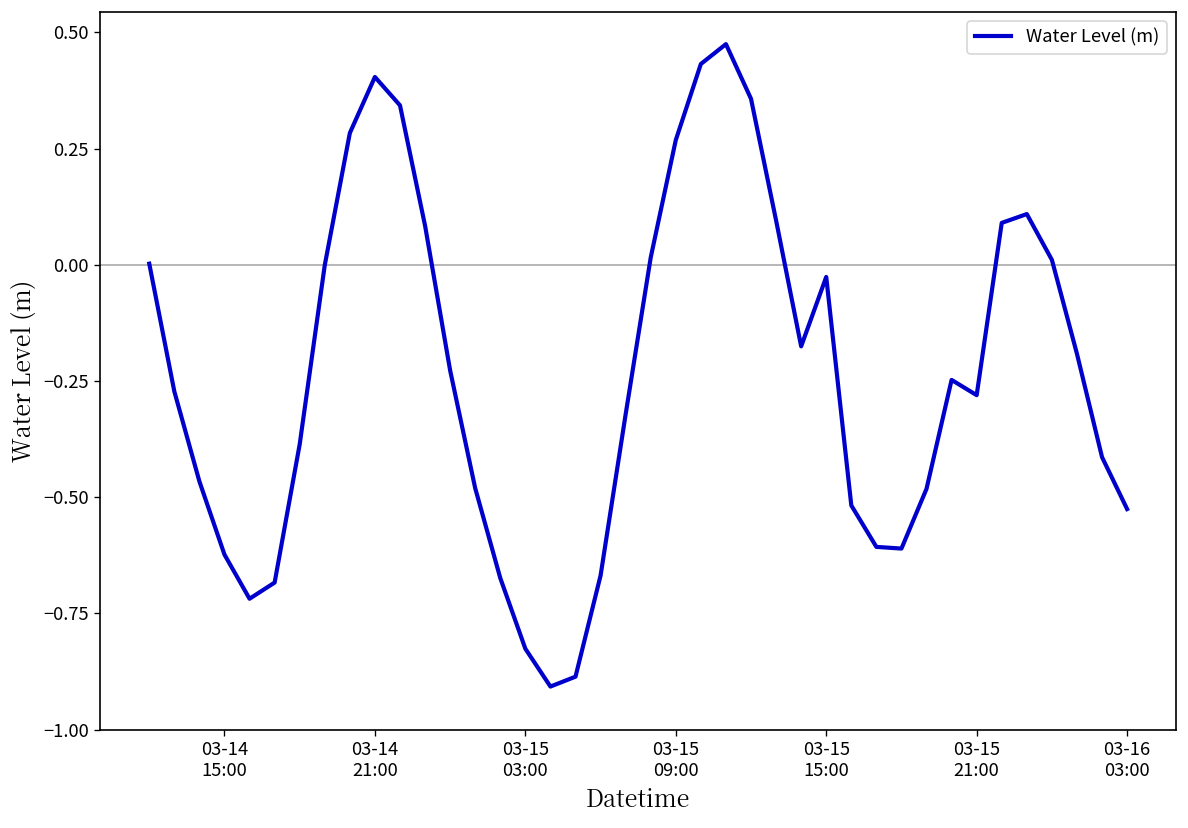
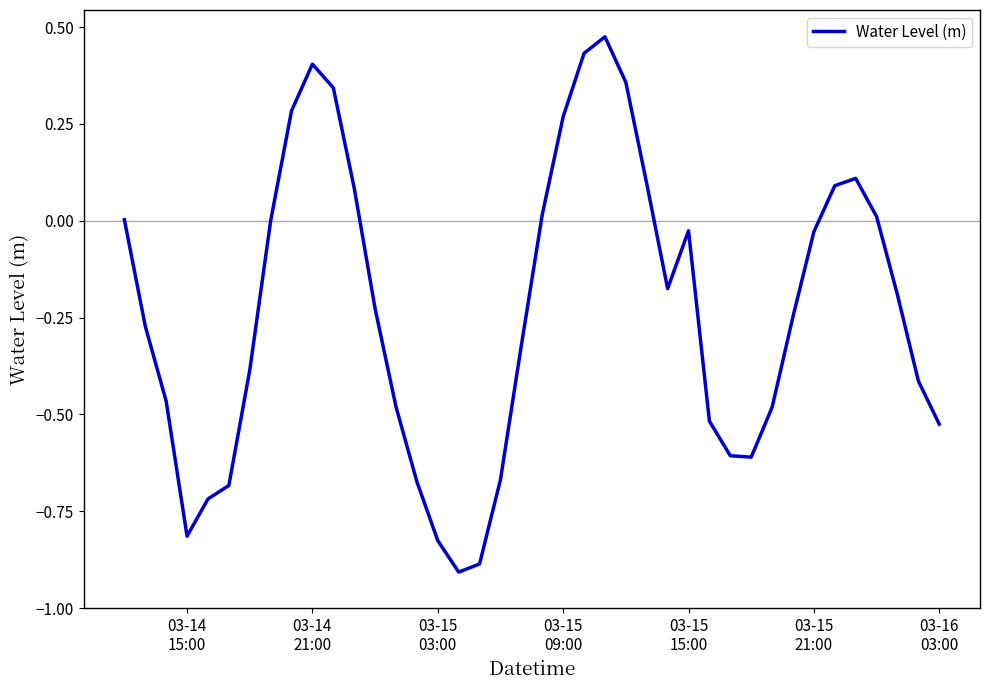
  {
-   "03-14 15:00": -0.62,
+   "03-14 15:00": -0.81,
    "03-14 21:00": 0.40,
    "03-15 03:00": -0.83,
    "03-15 09:00": 0.27,
    "03-15 15:00": -0.03,
-   "03-15 21:00": -0.28,
+   "03-15 21:00": -0.03,
    "03-16 03:00": -0.53
  }
